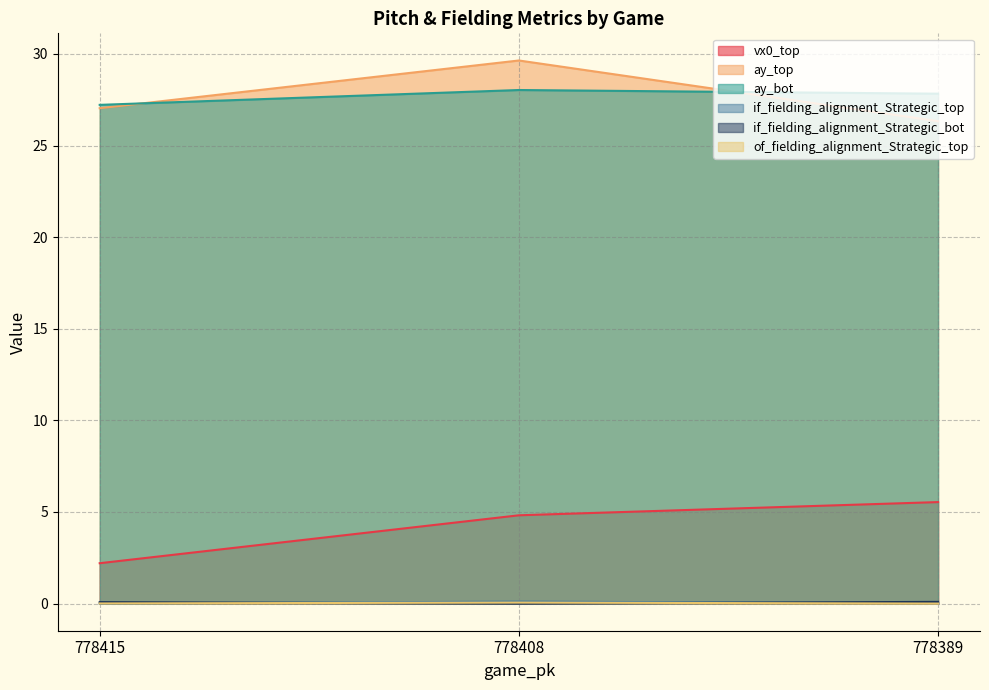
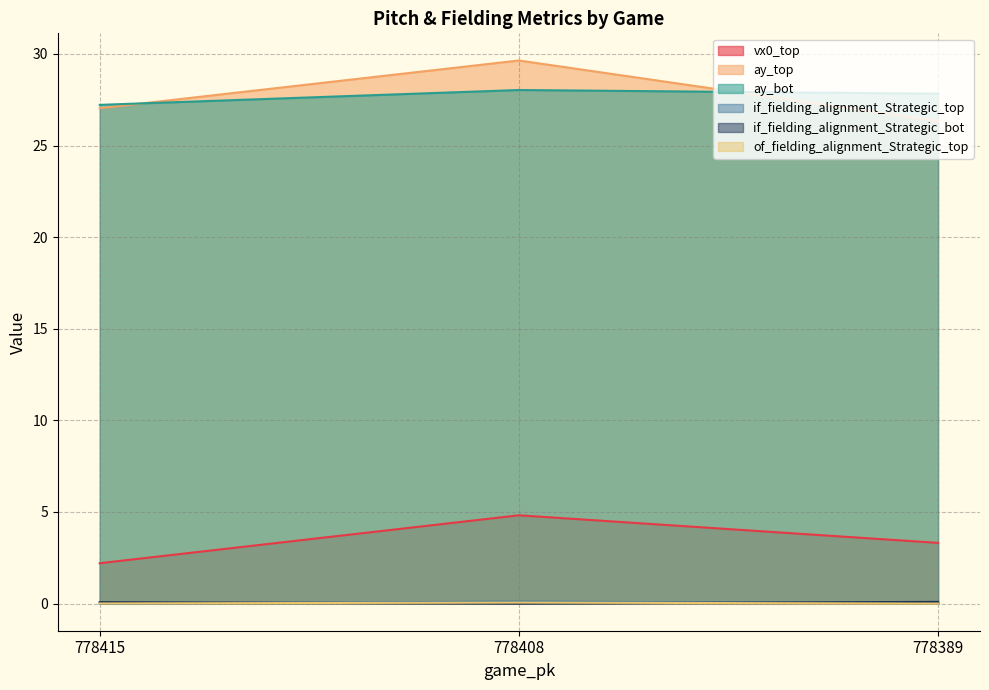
  {
    "vx0_top": {
      "778415": 2.2,
      "778408": 4.8,
-     "778389": 5.5
+     "778389": 3.3
    }
  }
